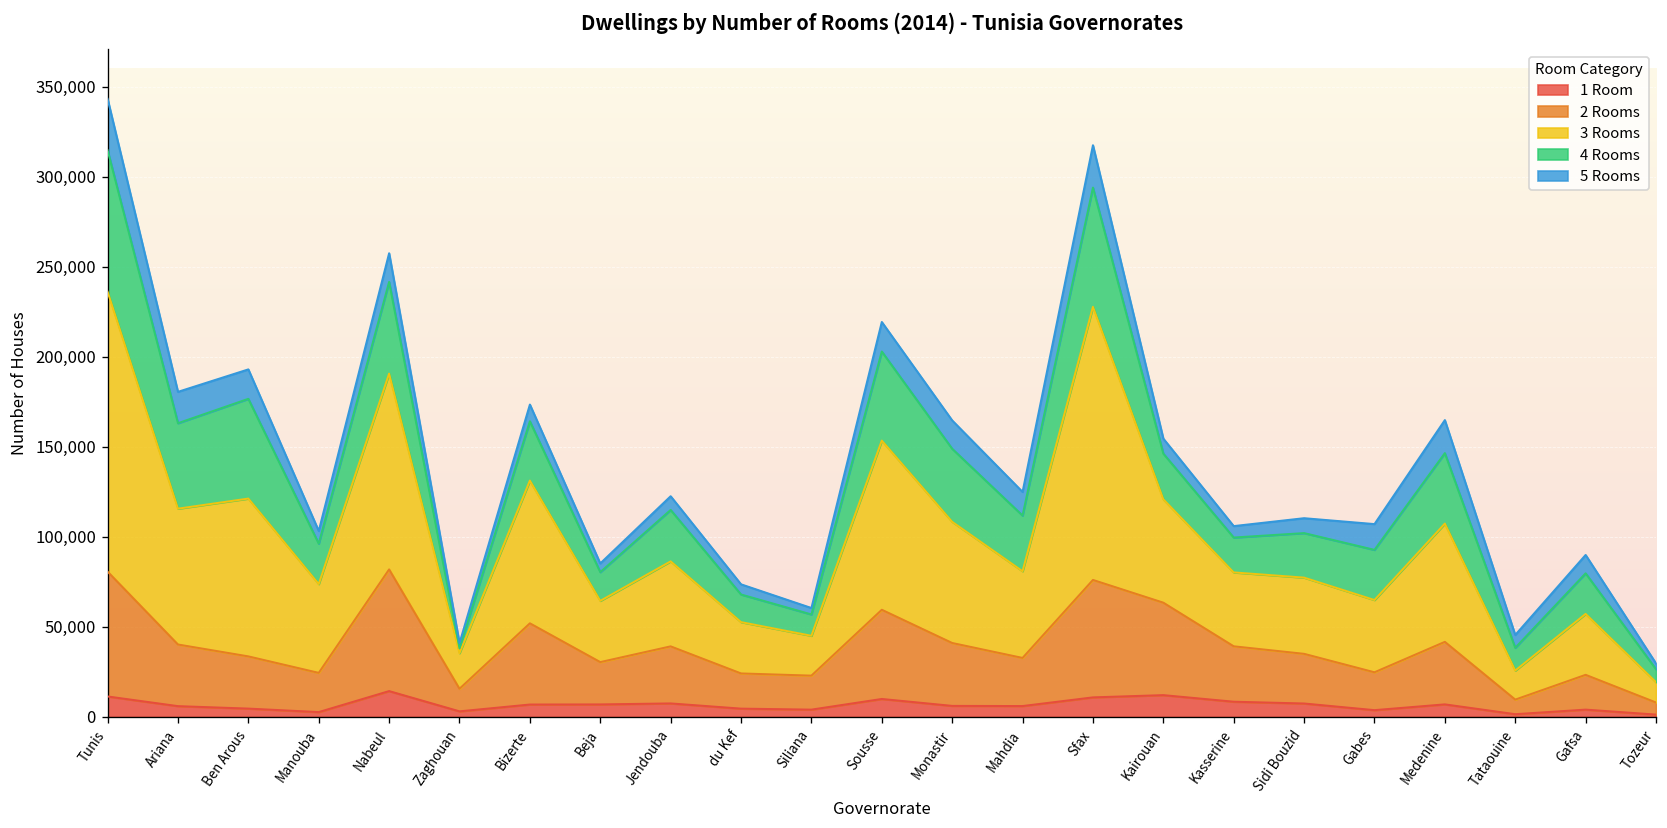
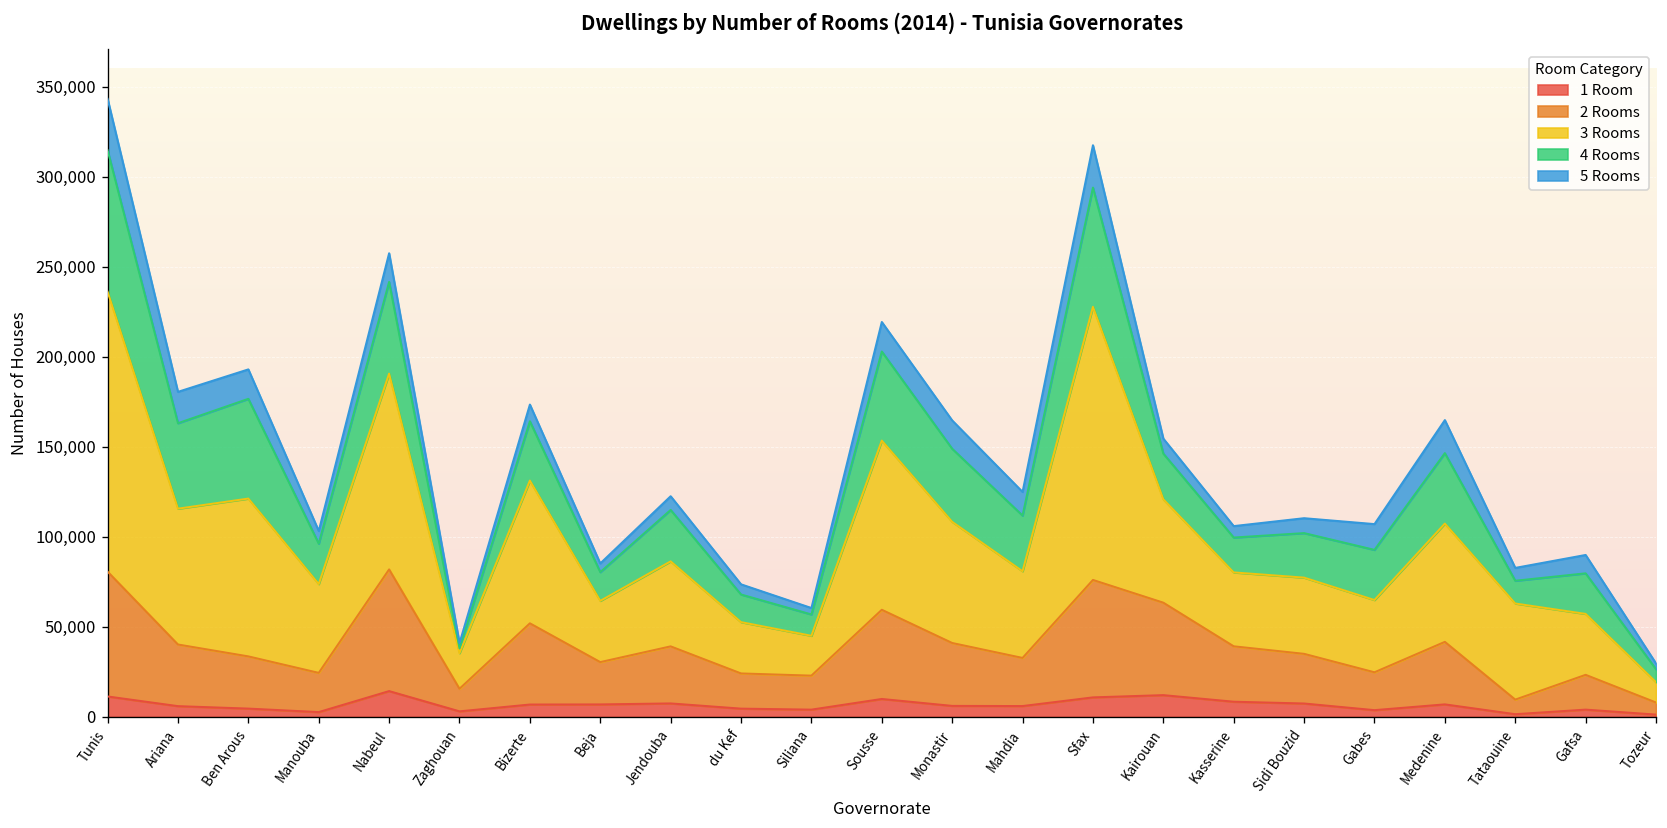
  {
    "3 Rooms": {
      "Tunis": "156,000",
      "Ariana": "75,000",
      "Ben Arous": "88,000",
      "Manouba": "49,000",
      "Nabeul": "109,000",
      "Zaghouan": "20,000",
      "Bizerte": "79,000",
      "Beja": "34,000",
      "Jendouba": "47,000",
      "du Kef": "29,000",
      "Siliana": "22,000",
      "Sousse": "94,000",
      "Monastir": "67,000",
      "Mahdia": "48,000",
      "Sfax": "152,000",
      "Kairouan": "57,000",
      "Kasserine": "41,000",
      "Sidi Bouzid": "42,000",
      "Gabes": "40,000",
      "Medenine": "66,000",
-     "Tataouine": "16,000",
+     "Tataouine": "53,000",
      "Gafsa": "34,000",
      "Tozeur": "11,000"
    },
    "4 Rooms": {
      "Tunis": "79,000",
      "Ariana": "47,000",
      "Ben Arous": "55,000",
      "Manouba": "22,000",
      "Nabeul": "51,000",
      "Zaghouan": "3,000",
      "Bizerte": "33,000",
      "Beja": "16,000",
      "Jendouba": "29,000",
      "du Kef": "15,000",
      "Siliana": "12,000",
      "Sousse": "50,000",
      "Monastir": "41,000",
      "Mahdia": "31,000",
      "Sfax": "66,000",
      "Kairouan": "25,000",
      "Kasserine": "19,000",
      "Sidi Bouzid": "25,000",
      "Gabes": "28,000",
      "Medenine": "39,000",
      "Tataouine": "13,000",
      "Gafsa": "23,000",
      "Tozeur": "7,000"
    },
    "5 Rooms": {
      "Tunis": "28,000",
      "Ariana": "17,000",
      "Ben Arous": "16,000",
      "Manouba": "7,000",
      "Nabeul": "16,000",
      "Zaghouan": "3,000",
      "Bizerte": "9,000",
      "Beja": "5,000",
      "Jendouba": "8,000",
      "du Kef": "6,000",
      "Siliana": "4,000",
      "Sousse": "16,000",
      "Monastir": "16,000",
      "Mahdia": "13,000",
      "Sfax": "24,000",
      "Kairouan": "8,000",
      "Kasserine": "6,000",
      "Sidi Bouzid": "8,000",
      "Gabes": "14,000",
      "Medenine": "18,000",
      "Tataouine": "7,000",
      "Gafsa": "10,000",
      "Tozeur": "3,000"
    }
  }
